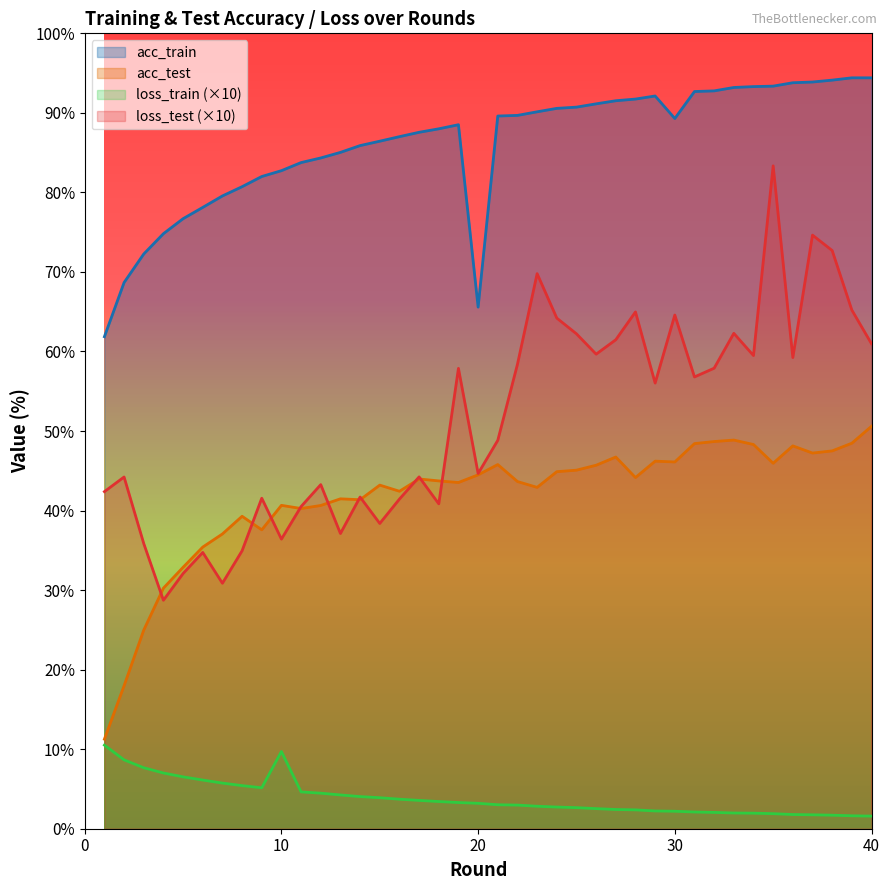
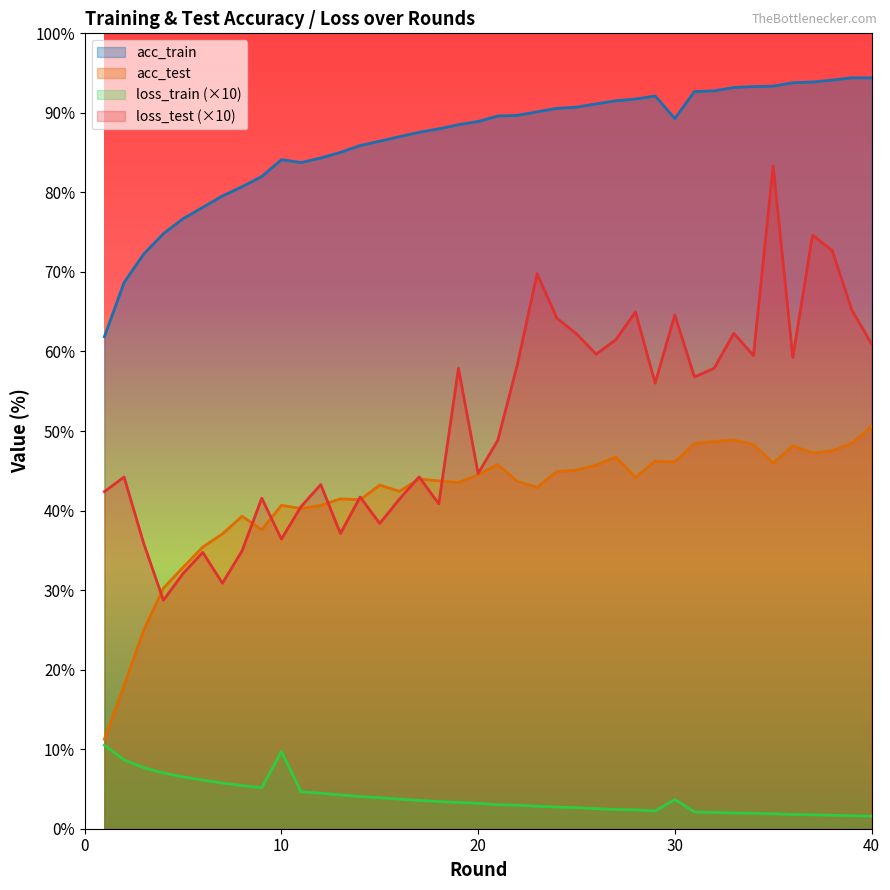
  {
    "acc_train": {
-     "10": "83%",
-     "20": "66%",
+     "10": "84%",
+     "20": "89%",
      "30": "89%",
      "40": "94%"
    },
    "loss_train (×10)": {
      "10": "10%",
      "20": "3%",
-     "30": "2%",
+     "30": "4%",
      "40": "2%"
    }
  }
